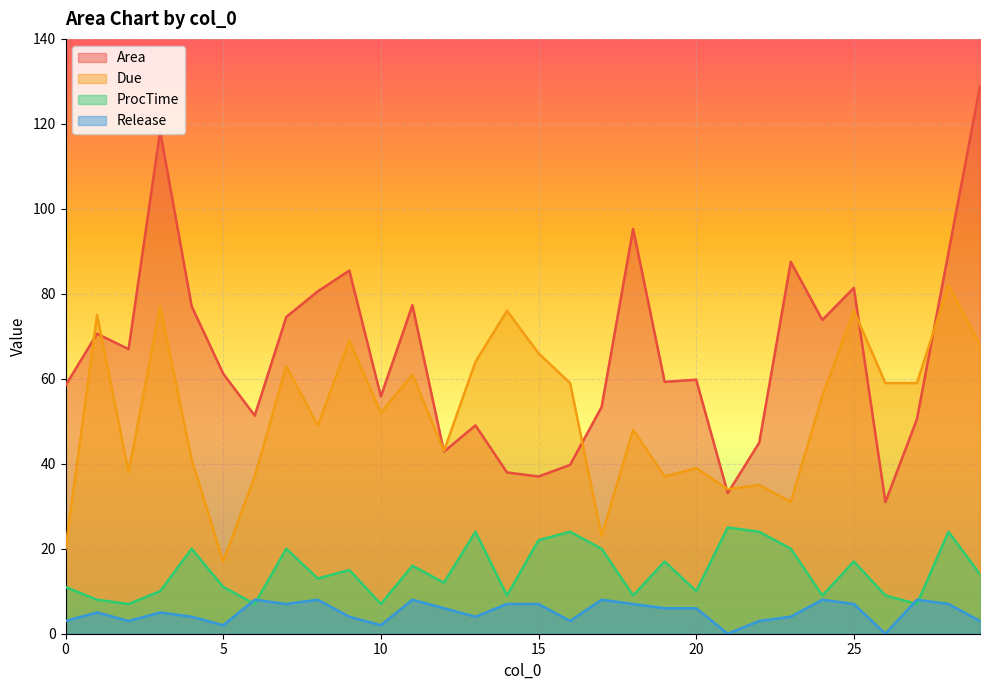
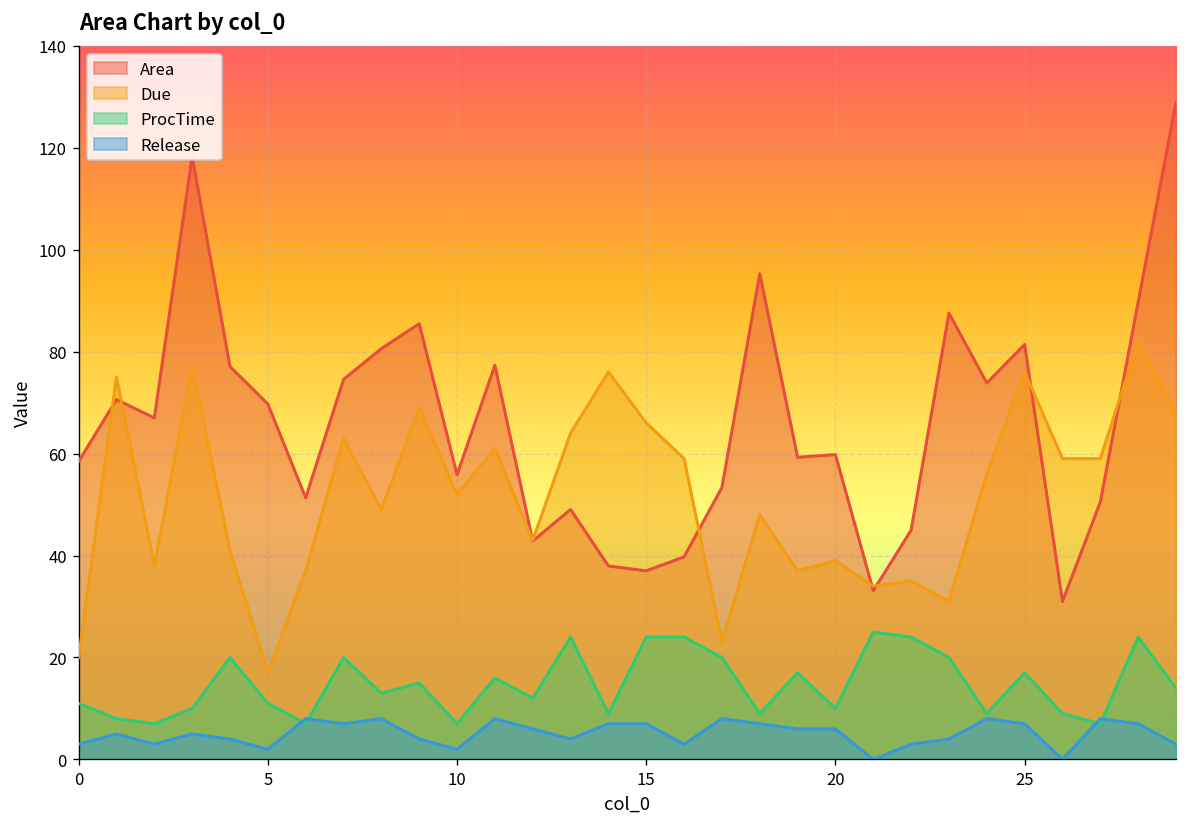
  {
    "Area": {
      "0": 58,
-     "5": 61,
+     "5": 70,
      "10": 56,
      "15": 37,
      "20": 60,
      "25": 81
    },
    "Due": {
      "0": 20,
      "5": 17,
      "10": 52,
      "15": 66,
      "20": 39,
      "25": 76
    },
    "ProcTime": {
      "0": 11,
      "5": 11,
      "10": 7,
-     "15": 22,
+     "15": 24,
      "20": 10,
      "25": 17
    },
    "Release": {
      "0": 3,
      "5": 2,
      "10": 2,
      "15": 7,
      "20": 6,
      "25": 7
    }
  }
